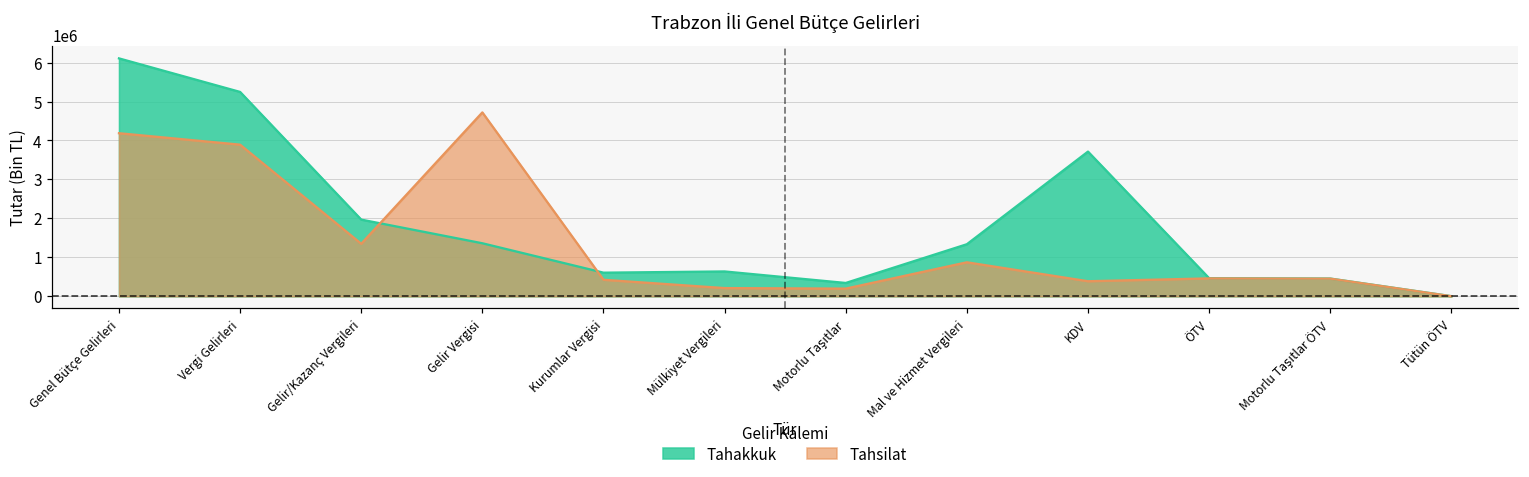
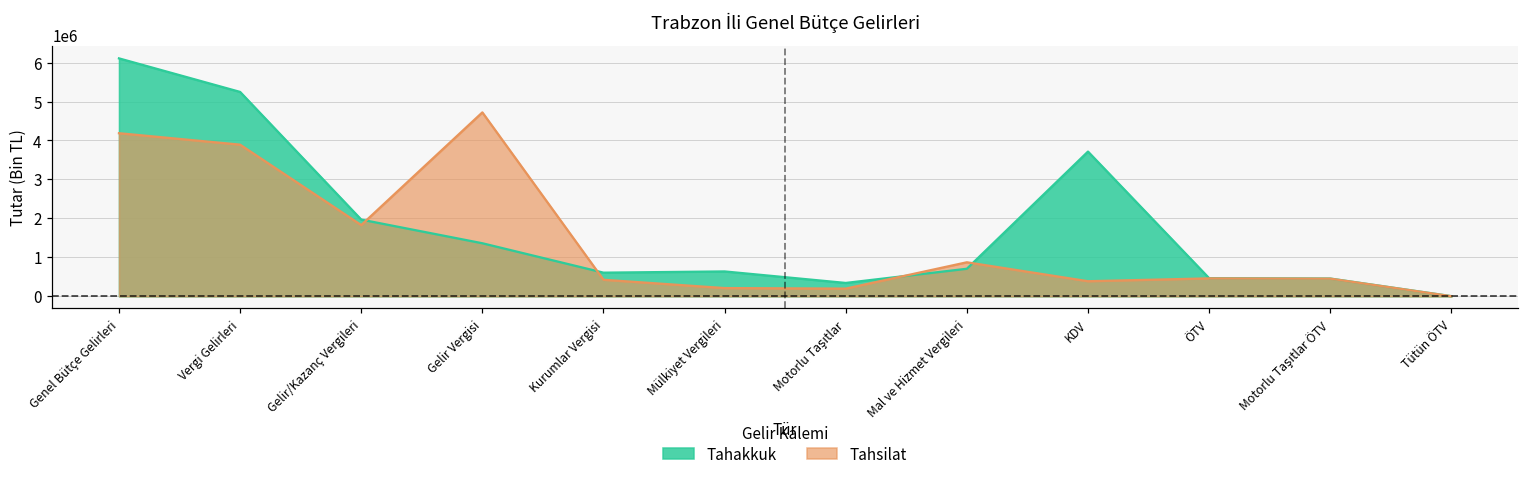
  {
    "Tahakkuk": {
      "Genel Bütçe Gelirleri": 6100000,
      "Vergi Gelirleri": 5200000,
      "Gelir/Kazanç Vergileri": 2000000,
      "Gelir Vergisi": 1400000,
      "Kurumlar Vergisi": 600000,
      "Mülkiyet Vergileri": 600000,
      "Motorlu Taşıtlar": 300000,
-     "Mal ve Hizmet Vergileri": 1300000,
+     "Mal ve Hizmet Vergileri": 700000,
      "KDV": 3700000
    },
    "Tahsilat": {
      "Genel Bütçe Gelirleri": 4200000,
      "Vergi Gelirleri": 3900000,
-     "Gelir/Kazanç Vergileri": 1300000,
+     "Gelir/Kazanç Vergileri": 1800000,
      "Gelir Vergisi": 4700000,
      "Kurumlar Vergisi": 400000,
      "Mülkiyet Vergileri": 200000,
      "Motorlu Taşıtlar": 200000,
      "Mal ve Hizmet Vergileri": 900000,
      "KDV": 400000
    }
  }
